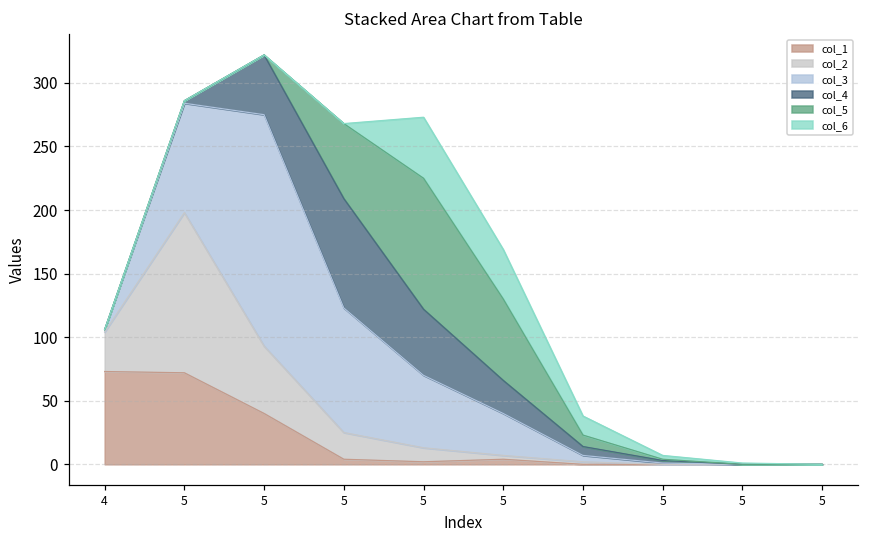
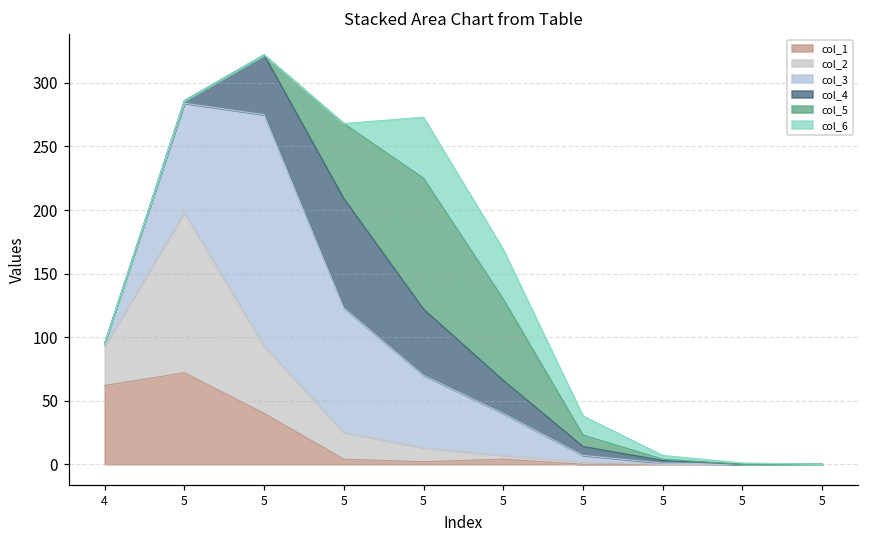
  {
    "col_1": {
-     "4": 73
+     "4": 62
    }
  }
